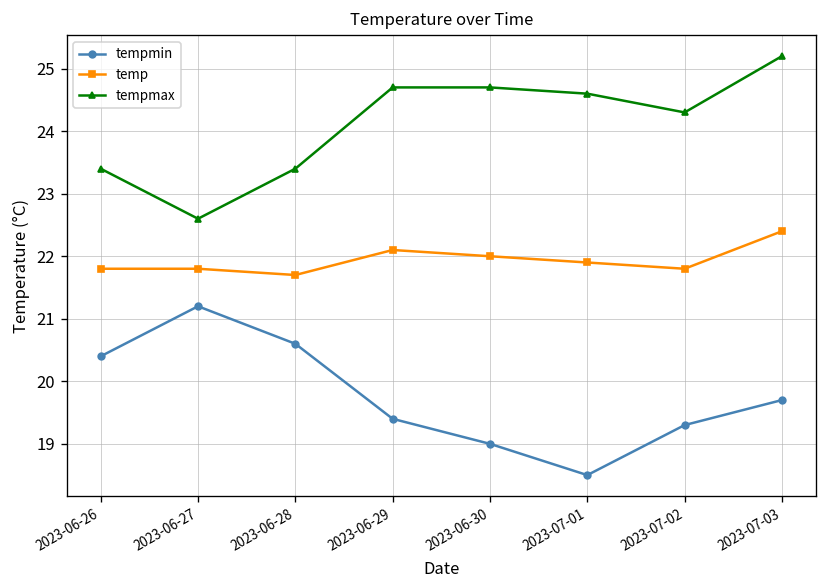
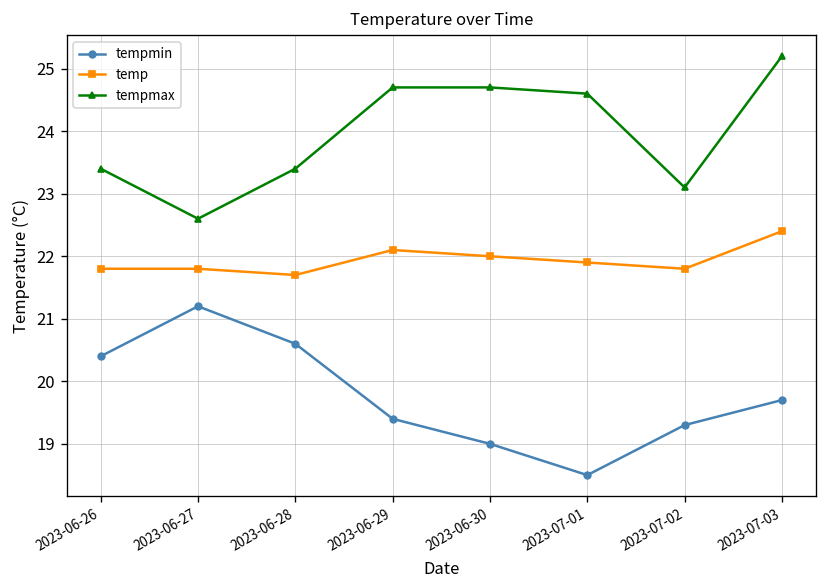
  {
    "tempmin": {
      "2023-06-26": 20.4,
      "2023-06-27": 21.2,
      "2023-06-28": 20.6,
      "2023-06-29": 19.4,
      "2023-06-30": 19.0,
      "2023-07-01": 18.5,
      "2023-07-02": 19.3,
      "2023-07-03": 19.7
    },
    "temp": {
      "2023-06-26": 21.8,
      "2023-06-27": 21.8,
      "2023-06-28": 21.7,
      "2023-06-29": 22.1,
      "2023-06-30": 22.0,
      "2023-07-01": 21.9,
      "2023-07-02": 21.8,
      "2023-07-03": 22.4
    },
    "tempmax": {
      "2023-06-26": 23.4,
      "2023-06-27": 22.6,
      "2023-06-28": 23.4,
      "2023-06-29": 24.7,
      "2023-06-30": 24.7,
      "2023-07-01": 24.6,
-     "2023-07-02": 24.3,
+     "2023-07-02": 23.1,
      "2023-07-03": 25.2
    }
  }
